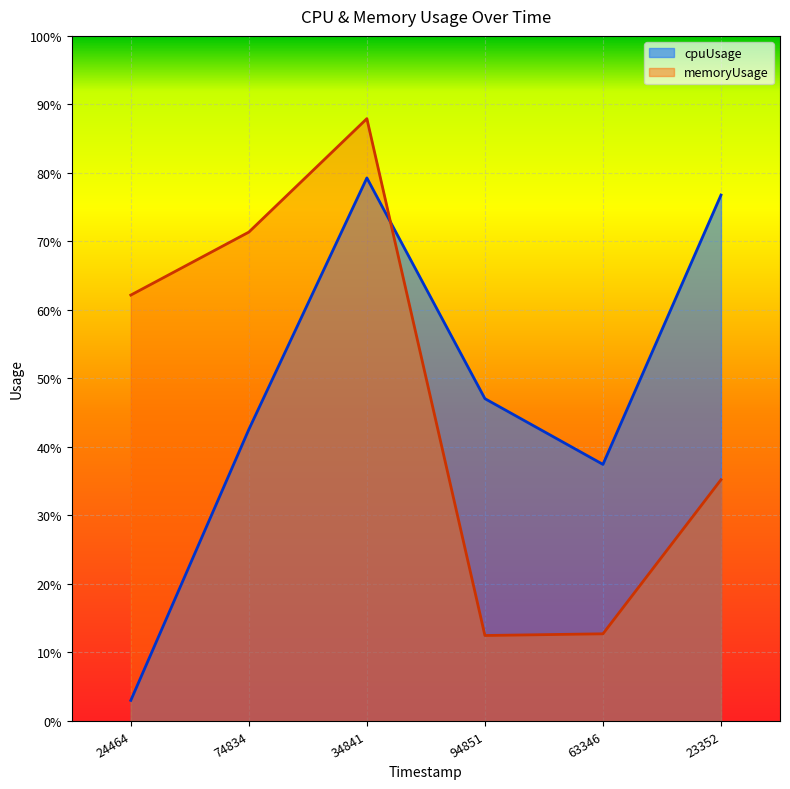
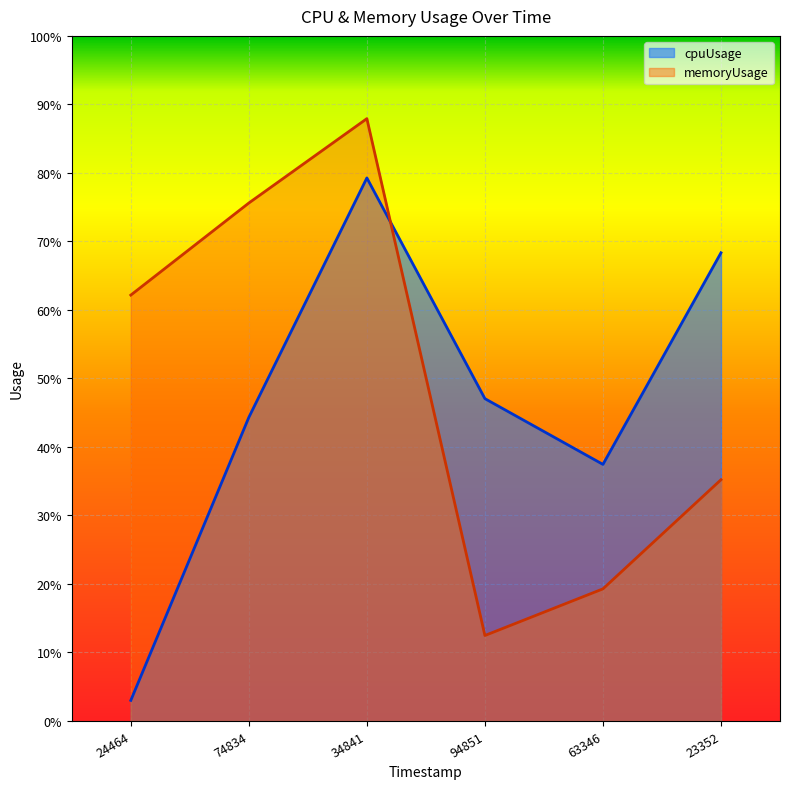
  {
    "cpuUsage": {
      "24464": "3%",
-     "74834": "43%",
+     "74834": "44%",
      "34841": "79%",
      "94851": "47%",
      "63346": "37%",
-     "23352": "77%"
+     "23352": "68%"
    },
    "memoryUsage": {
      "24464": "62%",
-     "74834": "71%",
+     "74834": "76%",
      "34841": "88%",
      "94851": "12%",
-     "63346": "13%",
+     "63346": "19%",
      "23352": "35%"
    }
  }
